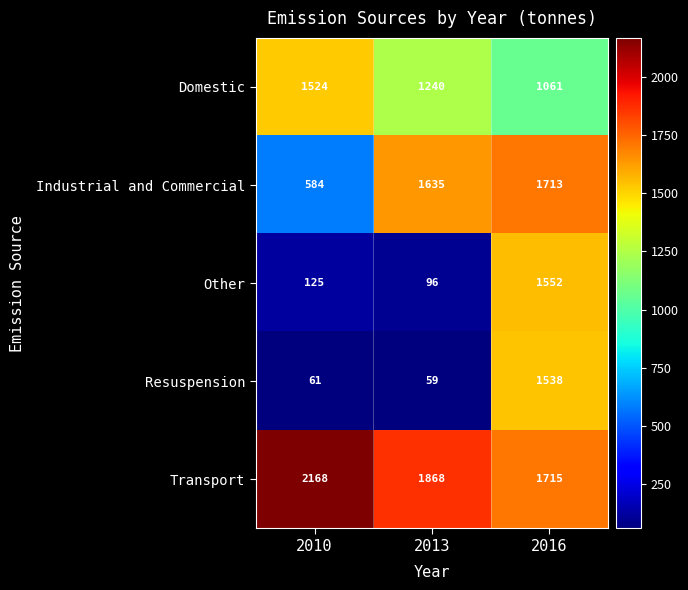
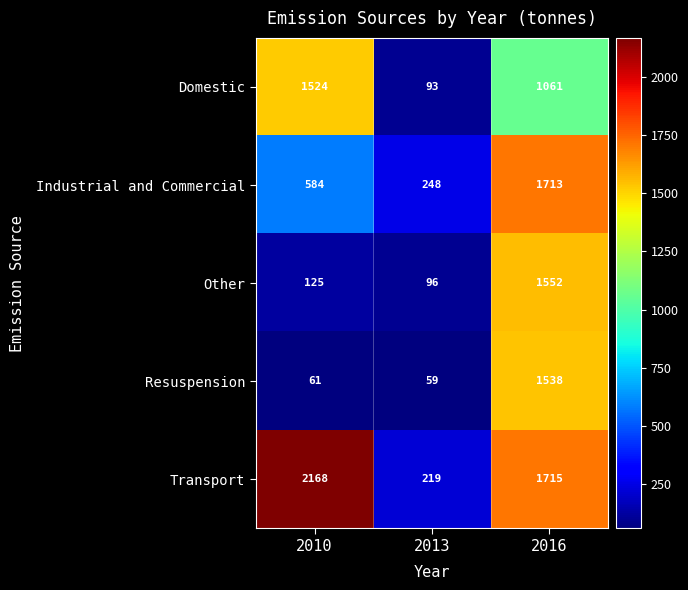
  {
    "Domestic": {
      "2010": 1524,
-     "2013": 1240,
+     "2013": 93,
      "2016": 1061
    },
    "Industrial and Commercial": {
      "2010": 584,
-     "2013": 1635,
+     "2013": 248,
      "2016": 1713
    },
    "Other": {
      "2010": 125,
      "2013": 96,
      "2016": 1552
    },
    "Resuspension": {
      "2010": 61,
      "2013": 59,
      "2016": 1538
    },
    "Transport": {
      "2010": 2168,
-     "2013": 1868,
+     "2013": 219,
      "2016": 1715
    }
  }
